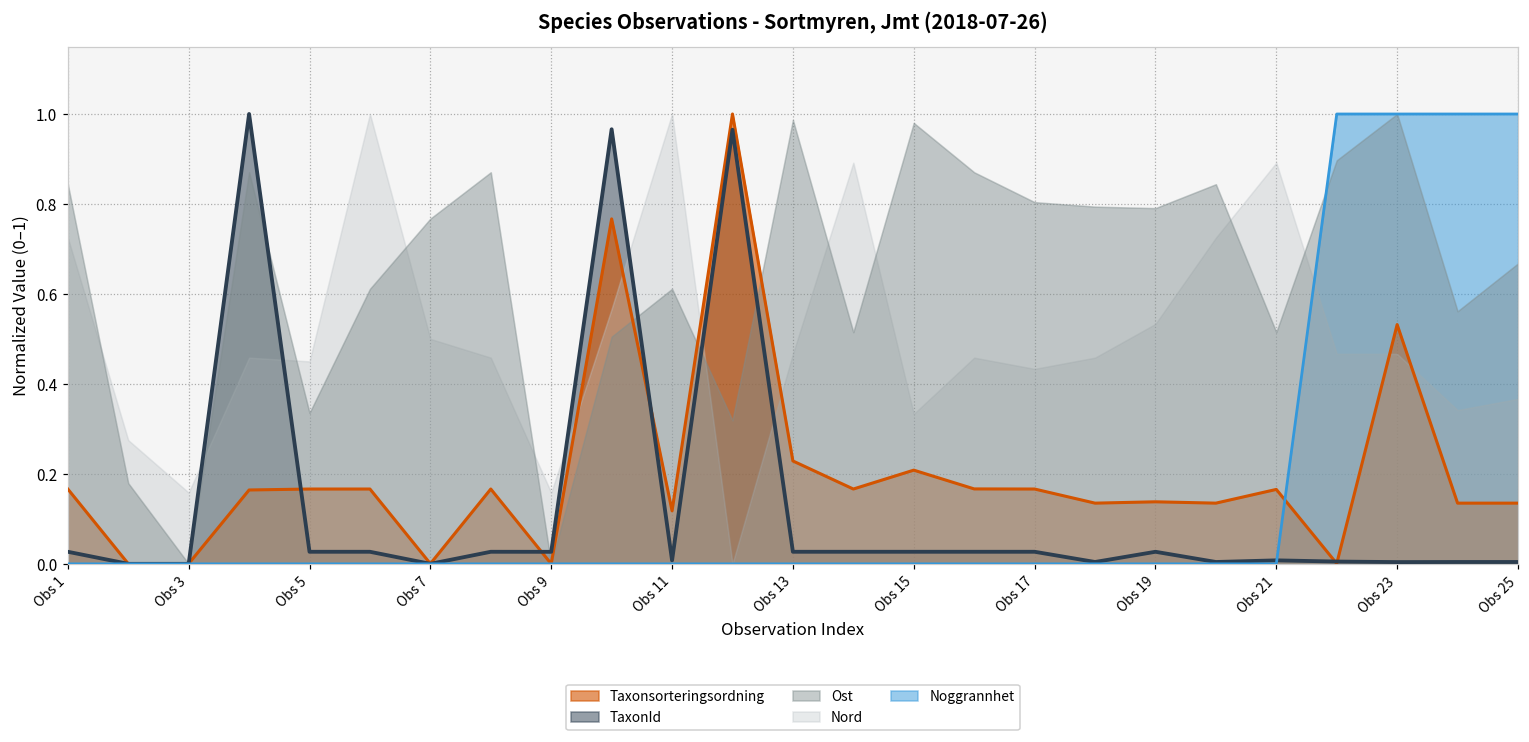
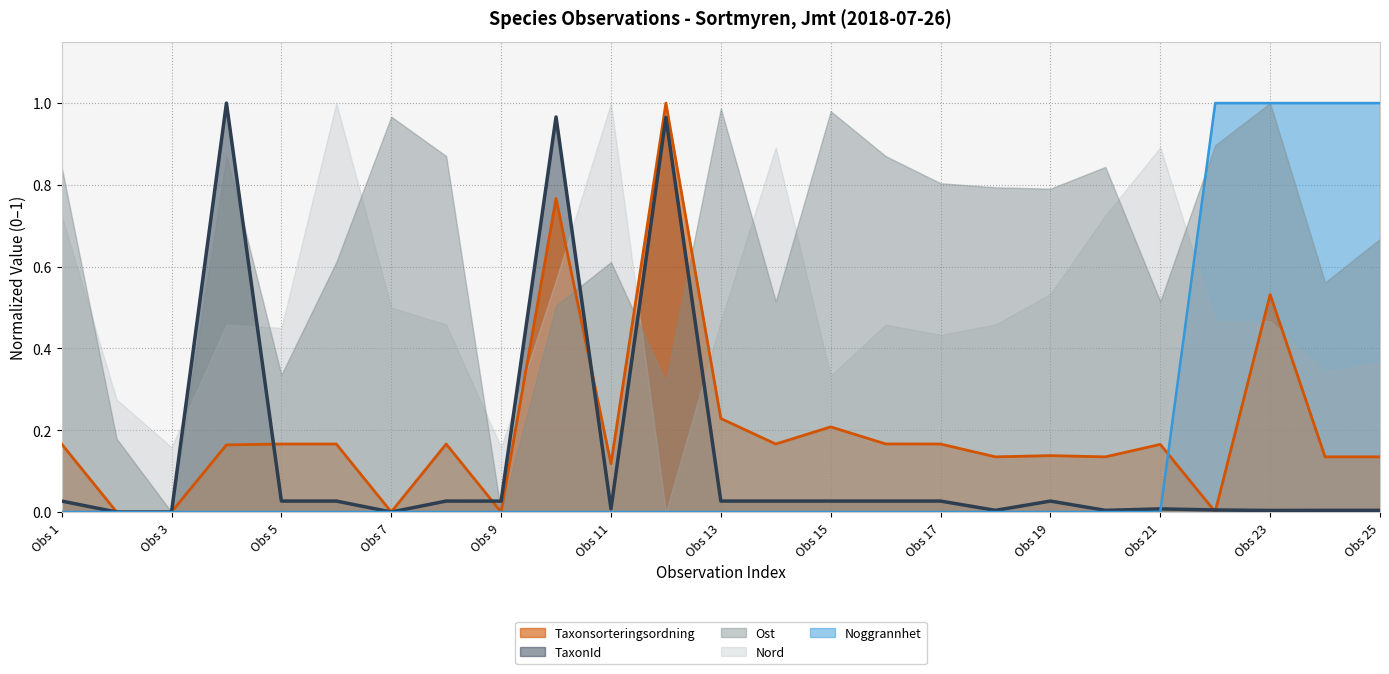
  {
    "TaxonId": {
      "Obs 1": 0.03,
      "Obs 5": 0.03,
      "Obs 9": 0.03,
      "Obs 11": 0.01,
      "Obs 13": 0.03,
      "Obs 15": 0.03,
      "Obs 17": 0.03,
      "Obs 19": 0.03,
      "Obs 21": 0.01,
      "Obs 23": 0.00,
      "Obs 25": 0.00
    },
    "Noggrannhet": {
      "Obs 1": 0.00,
      "Obs 5": 0.00,
      "Obs 11": 0.00,
      "Obs 13": 0.00,
      "Obs 15": 0.00,
      "Obs 17": 0.00,
      "Obs 19": 0.00,
      "Obs 21": 0.00,
      "Obs 25": 1.00
    },
    "Taxonsorteringsordning": {
      "Obs 1": 0.17,
      "Obs 5": 0.17,
      "Obs 11": 0.12,
      "Obs 13": 0.23,
      "Obs 15": 0.21,
      "Obs 17": 0.17,
      "Obs 19": 0.14,
      "Obs 21": 0.17,
      "Obs 23": 0.53,
      "Obs 25": 0.13
    },
    "Nord": {
      "Obs 1": 0.73,
      "Obs 3": 0.16,
      "Obs 5": 0.45,
      "Obs 7": 0.50,
      "Obs 9": 0.16,
      "Obs 11": 1.00,
      "Obs 13": 0.47,
      "Obs 15": 0.33,
      "Obs 17": 0.43,
      "Obs 19": 0.53,
      "Obs 21": 0.89,
      "Obs 23": 0.47,
      "Obs 25": 0.37
    },
    "Ost": {
      "Obs 1": 0.84,
      "Obs 5": 0.34,
-     "Obs 7": 0.77,
+     "Obs 7": 0.97,
      "Obs 11": 0.61,
      "Obs 13": 0.99,
      "Obs 15": 0.98,
      "Obs 17": 0.80,
      "Obs 19": 0.79,
      "Obs 21": 0.51,
      "Obs 25": 0.67
    }
  }
